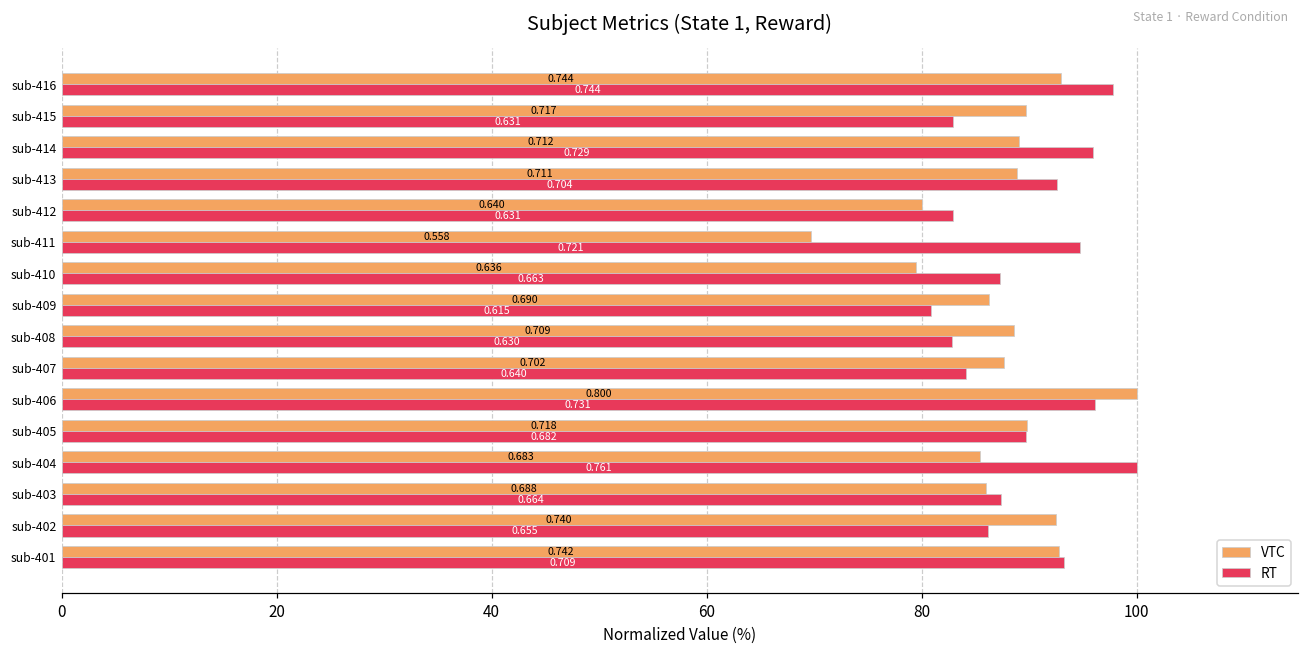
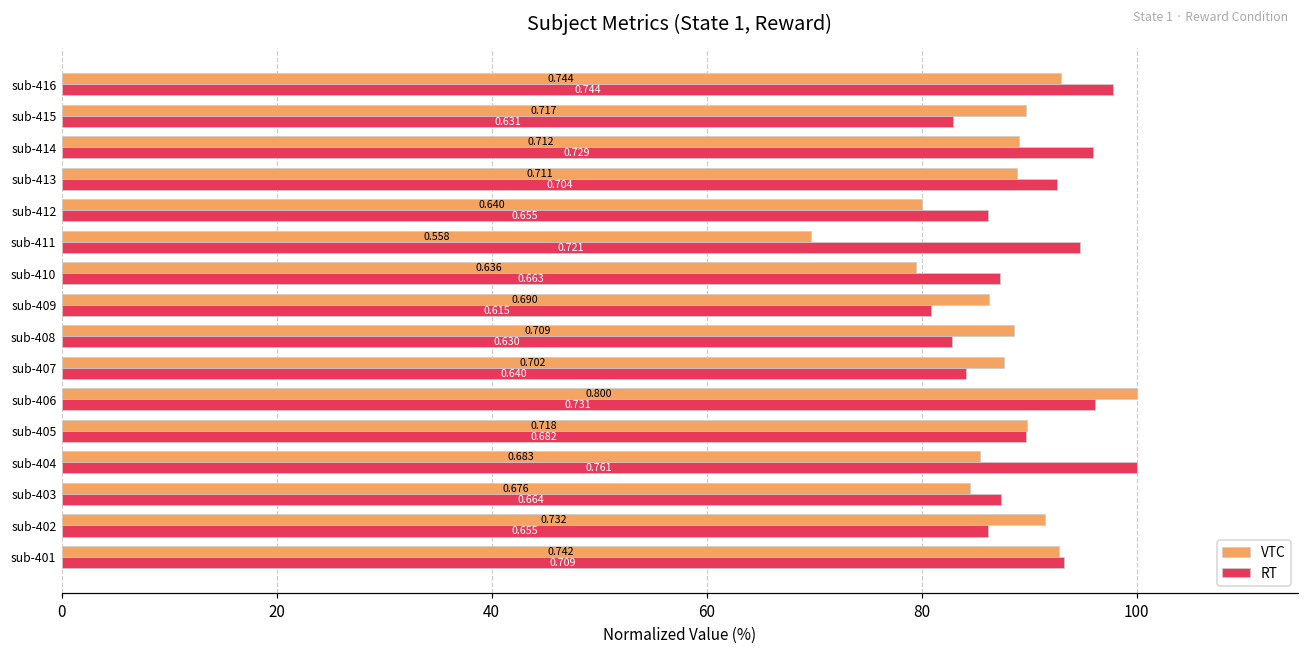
  {
    "VTC": {
-     "sub-403": 0.688,
-     "sub-402": 0.740
+     "sub-403": 0.676,
+     "sub-402": 0.732
    },
    "RT": {
-     "sub-412": 0.631
+     "sub-412": 0.655
    }
  }
